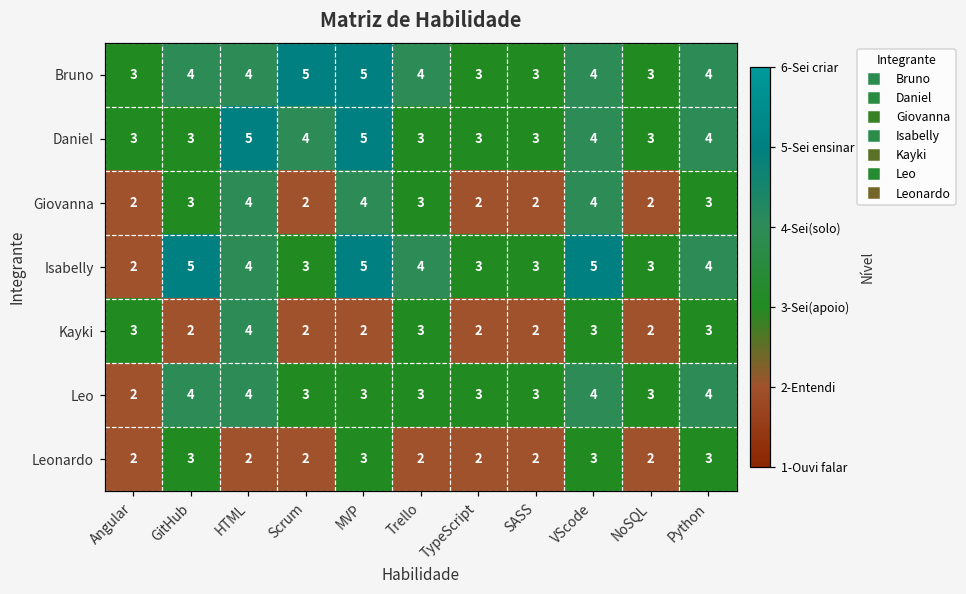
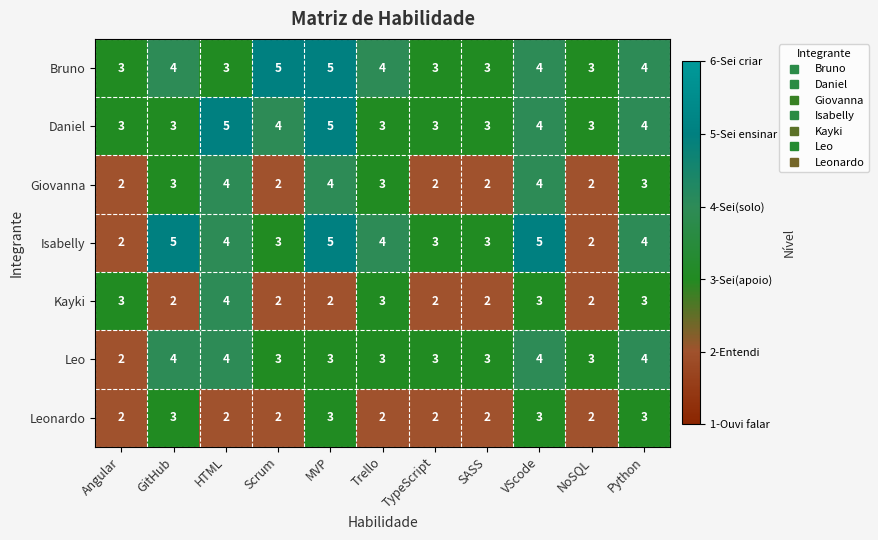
  {
    "Bruno": {
      "Angular": 3,
      "GitHub": 4,
-     "HTML": 4,
+     "HTML": 3,
      "Scrum": 5,
      "MVP": 5,
      "Trello": 4,
      "TypeScript": 3,
      "SASS": 3,
      "VScode": 4,
      "NoSQL": 3,
      "Python": 4
    },
    "Daniel": {
      "Angular": 3,
      "GitHub": 3,
      "HTML": 5,
      "Scrum": 4,
      "MVP": 5,
      "Trello": 3,
      "TypeScript": 3,
      "SASS": 3,
      "VScode": 4,
      "NoSQL": 3,
      "Python": 4
    },
    "Giovanna": {
      "Angular": 2,
      "GitHub": 3,
      "HTML": 4,
      "Scrum": 2,
      "MVP": 4,
      "Trello": 3,
      "TypeScript": 2,
      "SASS": 2,
      "VScode": 4,
      "NoSQL": 2,
      "Python": 3
    },
    "Isabelly": {
      "Angular": 2,
      "GitHub": 5,
      "HTML": 4,
      "Scrum": 3,
      "MVP": 5,
      "Trello": 4,
      "TypeScript": 3,
      "SASS": 3,
      "VScode": 5,
-     "NoSQL": 3,
+     "NoSQL": 2,
      "Python": 4
    },
    "Kayki": {
      "Angular": 3,
      "GitHub": 2,
      "HTML": 4,
      "Scrum": 2,
      "MVP": 2,
      "Trello": 3,
      "TypeScript": 2,
      "SASS": 2,
      "VScode": 3,
      "NoSQL": 2,
      "Python": 3
    },
    "Leo": {
      "Angular": 2,
      "GitHub": 4,
      "HTML": 4,
      "Scrum": 3,
      "MVP": 3,
      "Trello": 3,
      "TypeScript": 3,
      "SASS": 3,
      "VScode": 4,
      "NoSQL": 3,
      "Python": 4
    },
    "Leonardo": {
      "Angular": 2,
      "GitHub": 3,
      "HTML": 2,
      "Scrum": 2,
      "MVP": 3,
      "Trello": 2,
      "TypeScript": 2,
      "SASS": 2,
      "VScode": 3,
      "NoSQL": 2,
      "Python": 3
    }
  }
